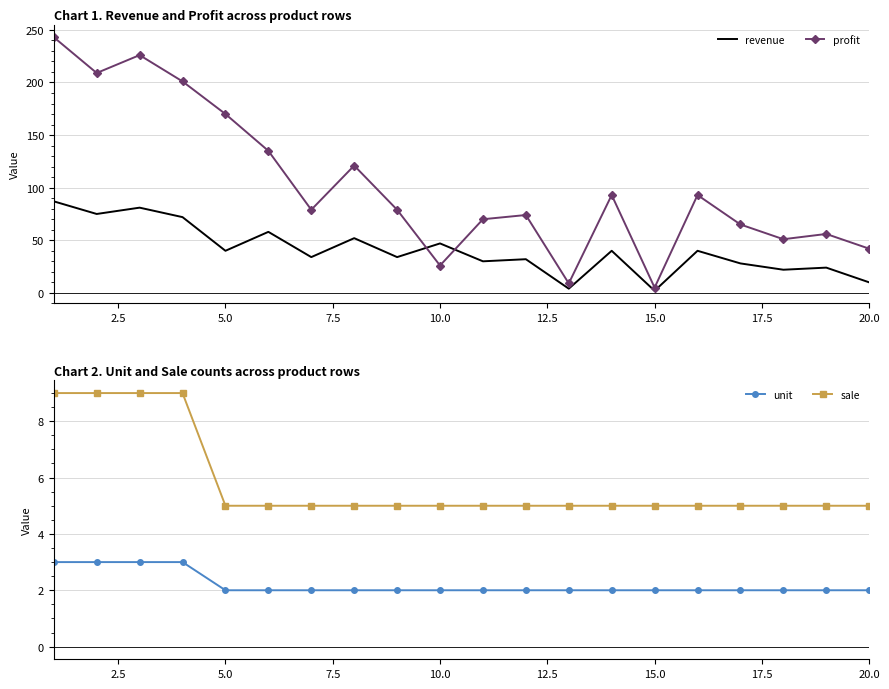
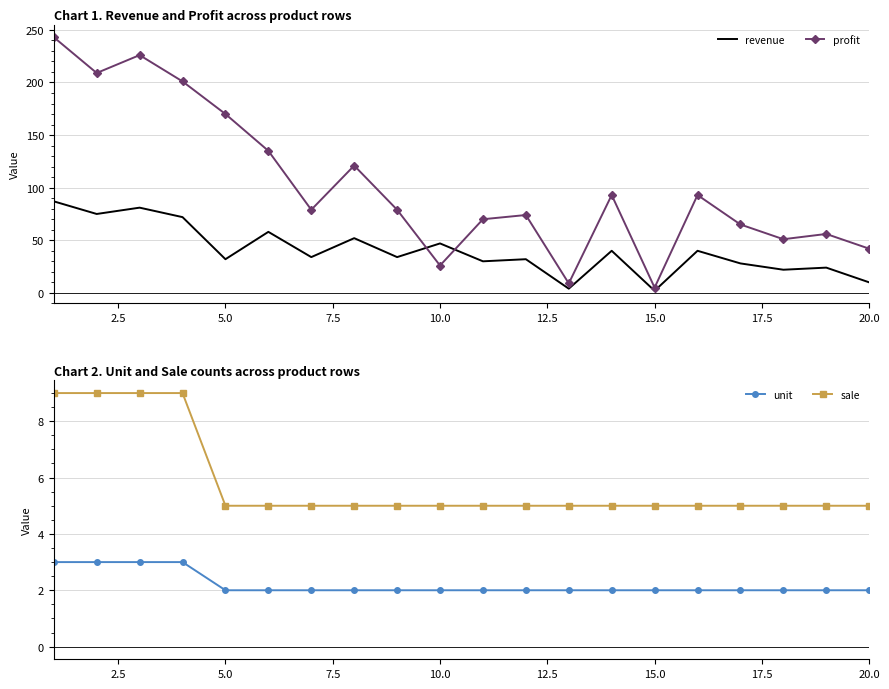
  {
    "Chart 1. Revenue and Profit across product rows": {
      "revenue": {
-       "5.0": 40,
+       "5.0": 32,
        "10.0": 47,
        "15.0": 2,
        "20.0": 10
      },
      "profit": {
        "5.0": 170,
        "10.0": 26,
        "15.0": 5,
        "20.0": 42
      }
    },
    "Chart 2. Unit and Sale counts across product rows": {
      "unit": {
        "5.0": 2.0,
        "10.0": 2.0,
        "15.0": 2.0,
        "20.0": 2.0
      },
      "sale": {
        "5.0": 5.0,
        "10.0": 5.0,
        "15.0": 5.0,
        "20.0": 5.0
      }
    }
  }
